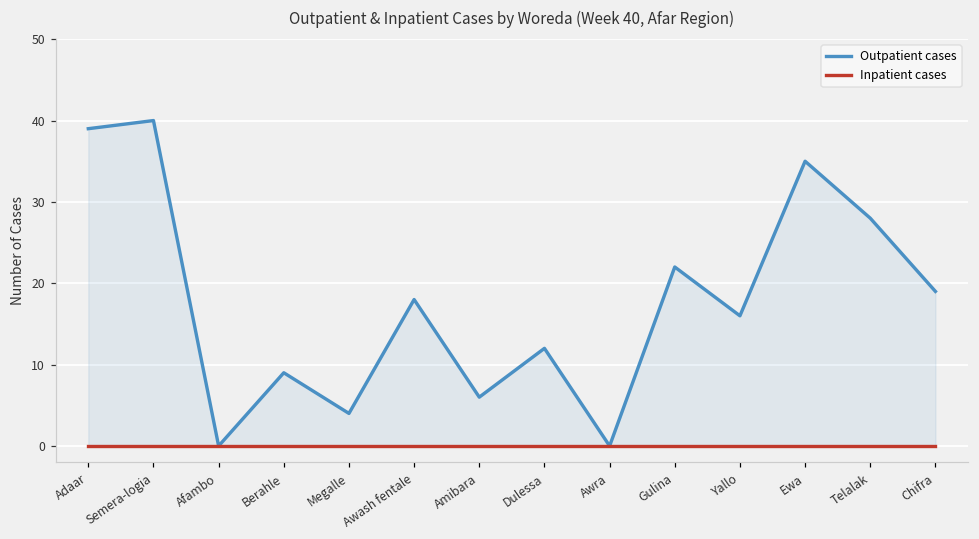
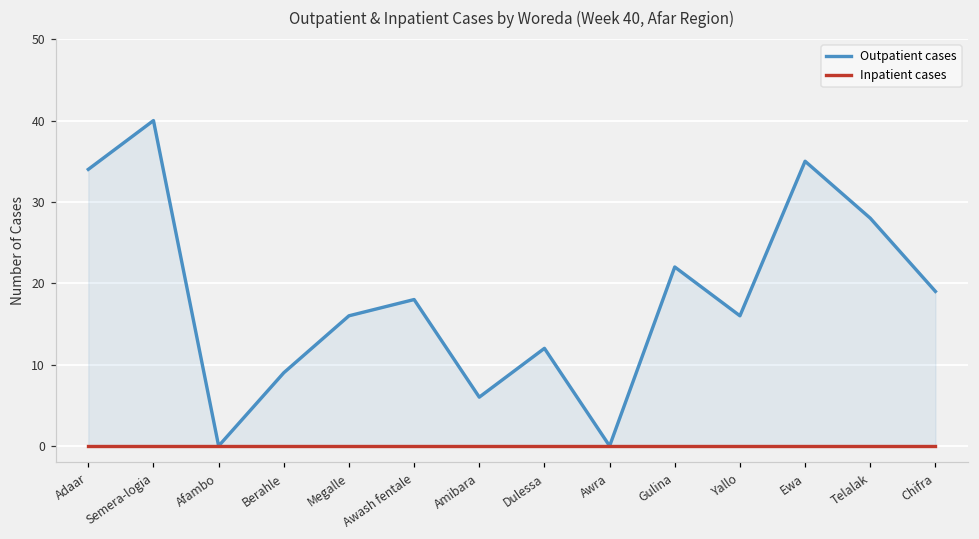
  {
    "Outpatient cases": {
-     "Adaar": 39,
+     "Adaar": 34,
      "Semera-logia": 40,
      "Berahle": 9,
-     "Megalle": 4,
+     "Megalle": 16,
      "Awash fentale": 18,
      "Amibara": 6,
      "Dulessa": 12,
      "Gulina": 22,
      "Yallo": 16,
      "Ewa": 35,
      "Telalak": 28,
      "Chifra": 19
    },
    "Inpatient cases": {
      "Adaar": 0,
      "Semera-logia": 0,
      "Berahle": 0,
      "Megalle": 0,
      "Awash fentale": 0,
      "Amibara": 0,
      "Dulessa": 0,
      "Gulina": 0,
      "Yallo": 0,
      "Ewa": 0,
      "Telalak": 0,
      "Chifra": 0
    }
  }
